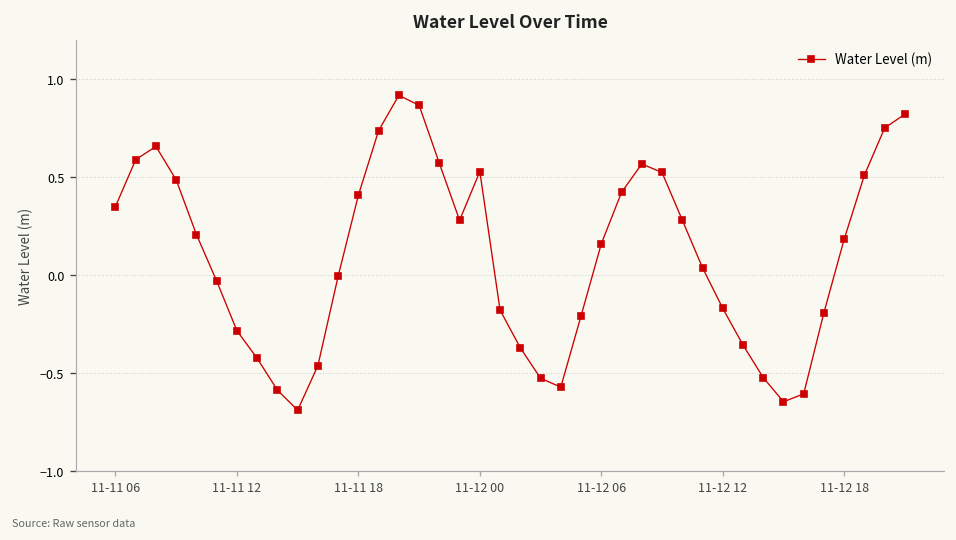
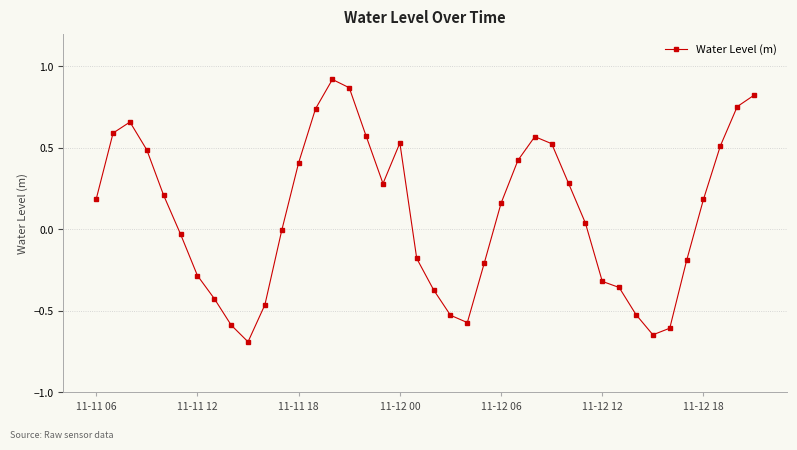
  {
-   "11-11 06": 0.35,
+   "11-11 06": 0.19,
    "11-11 12": -0.28,
    "11-11 18": 0.41,
    "11-12 00": 0.53,
    "11-12 06": 0.16,
-   "11-12 12": -0.17,
+   "11-12 12": -0.32,
    "11-12 18": 0.18
  }
